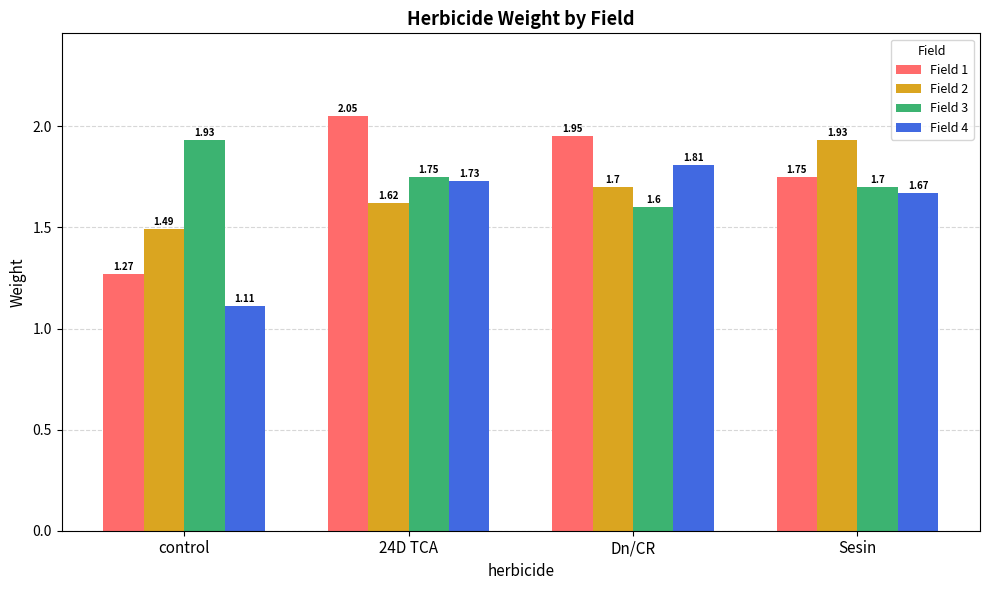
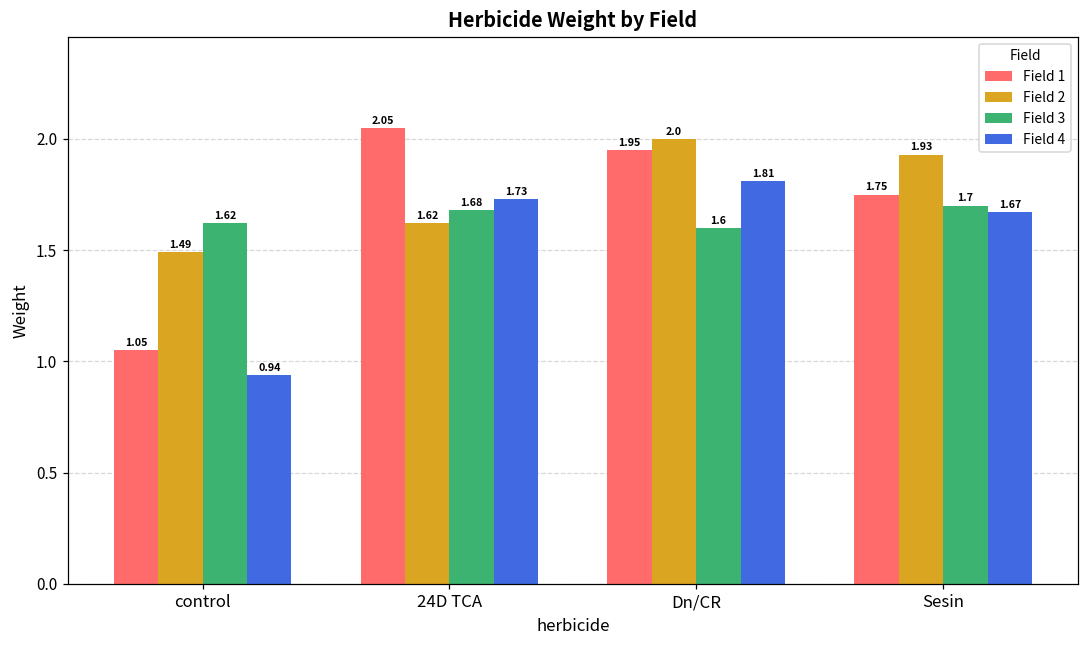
  {
    "Field 1": {
-     "control": 1.27,
+     "control": 1.05,
      "24D TCA": 2.05,
      "Dn/CR": 1.95,
      "Sesin": 1.75
    },
    "Field 2": {
      "control": 1.49,
      "24D TCA": 1.62,
-     "Dn/CR": 1.7,
+     "Dn/CR": 2.0,
      "Sesin": 1.93
    },
    "Field 3": {
-     "control": 1.93,
-     "24D TCA": 1.75,
+     "control": 1.62,
+     "24D TCA": 1.68,
      "Dn/CR": 1.6,
      "Sesin": 1.7
    },
    "Field 4": {
-     "control": 1.11,
+     "control": 0.94,
      "24D TCA": 1.73,
      "Dn/CR": 1.81,
      "Sesin": 1.67
    }
  }
